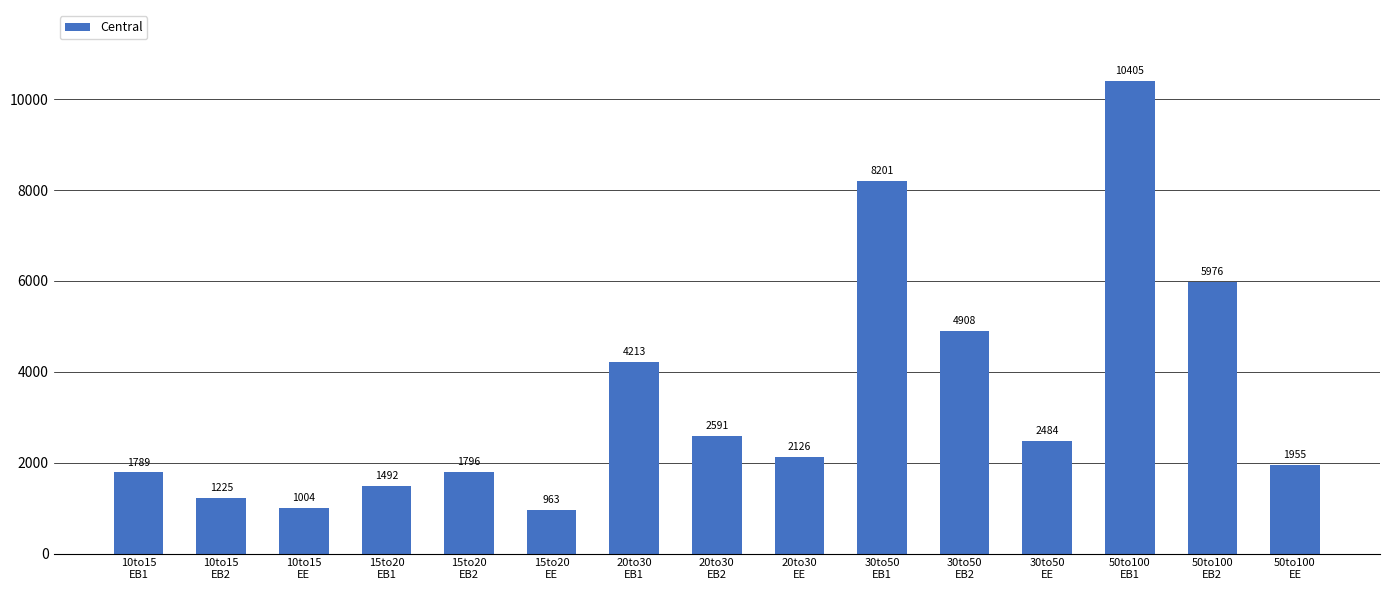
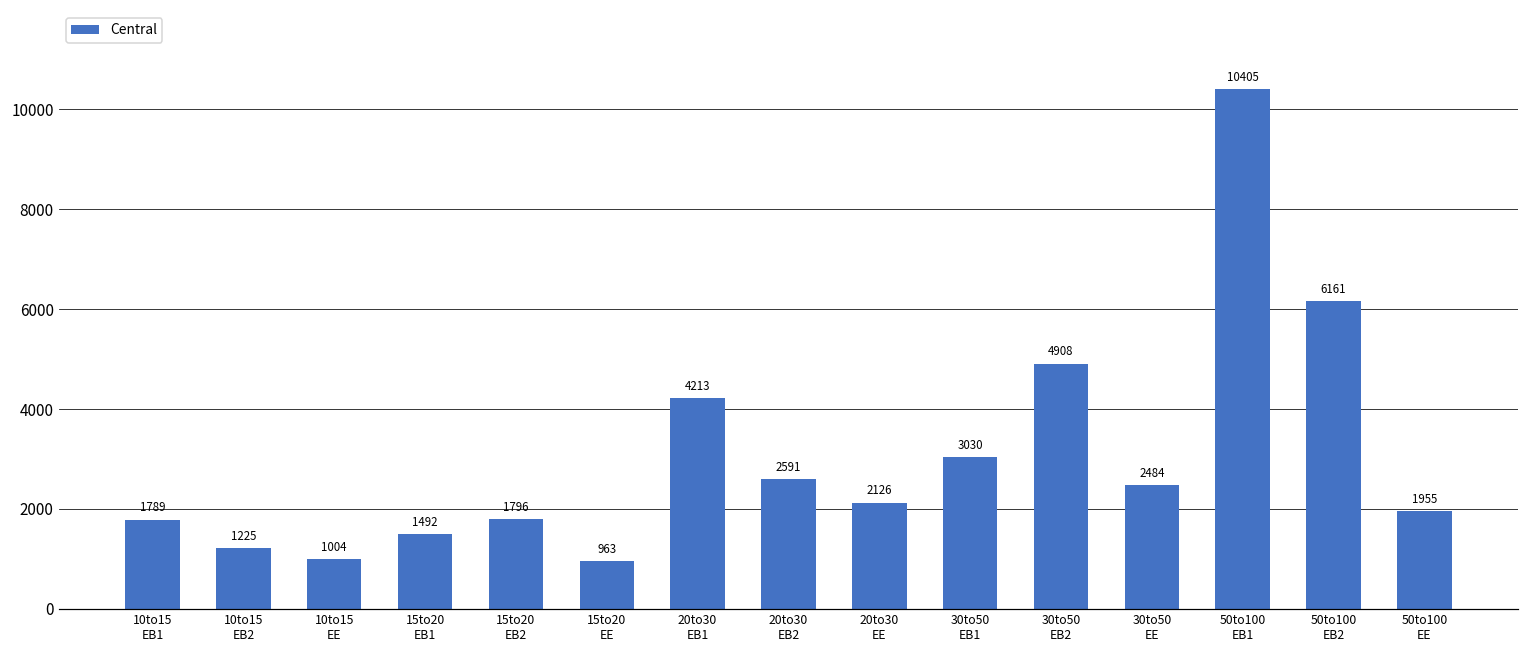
  {
    "10to15 EB1": 1789,
    "10to15 EB2": 1225,
    "10to15 EE": 1004,
    "15to20 EB1": 1492,
    "15to20 EB2": 1796,
    "15to20 EE": 963,
    "20to30 EB1": 4213,
    "20to30 EB2": 2591,
    "20to30 EE": 2126,
-   "30to50 EB1": 8201,
+   "30to50 EB1": 3030,
    "30to50 EB2": 4908,
    "30to50 EE": 2484,
    "50to100 EB1": 10405,
-   "50to100 EB2": 5976,
+   "50to100 EB2": 6161,
    "50to100 EE": 1955
  }
